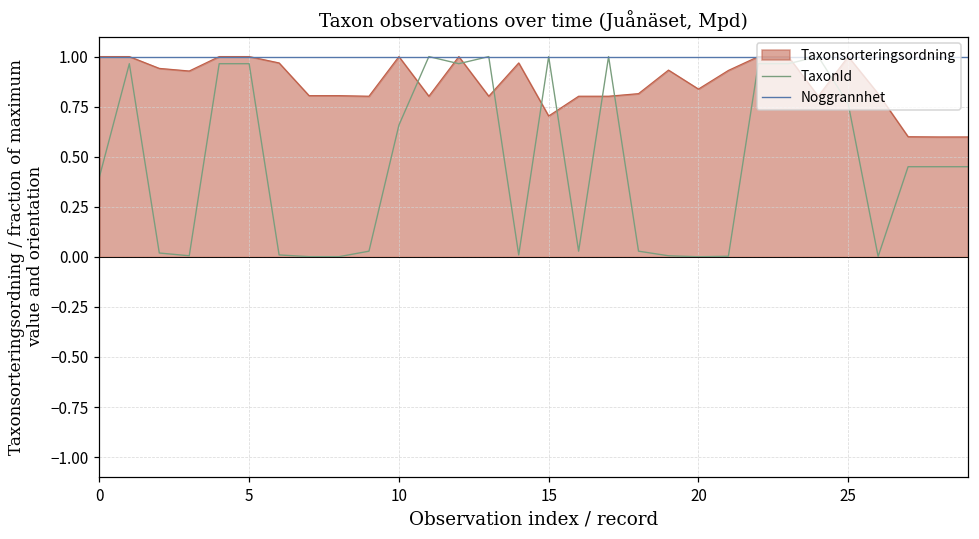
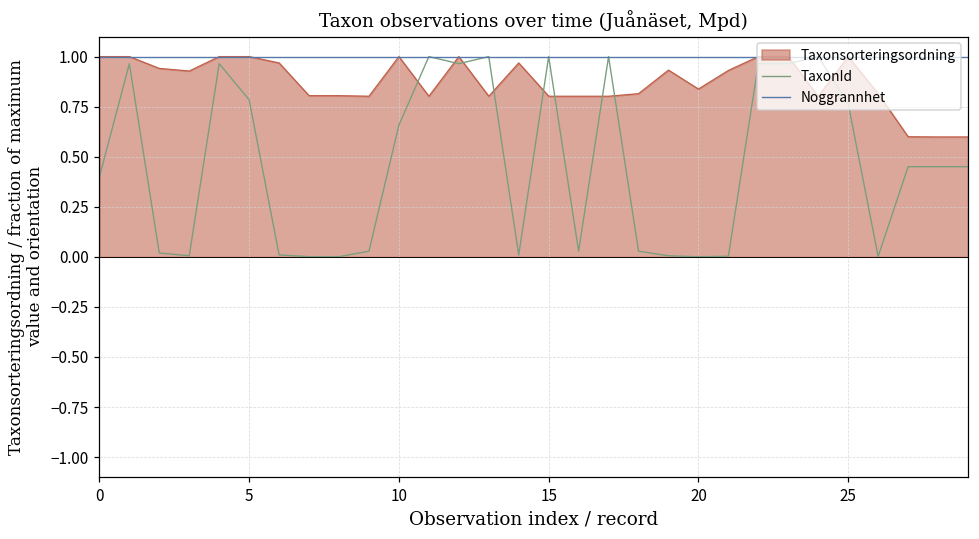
  {
    "Taxonsorteringsordning": {
-     "15": 0.70,
+     "15": 0.80,
      "20": 0.84
    },
    "TaxonId": {
      "0": 0.40,
-     "5": 0.96,
+     "5": 0.78,
      "10": 0.66,
      "20": 0.00
    },
    "Noggrannhet": {
      "20": 1.00
    }
  }
